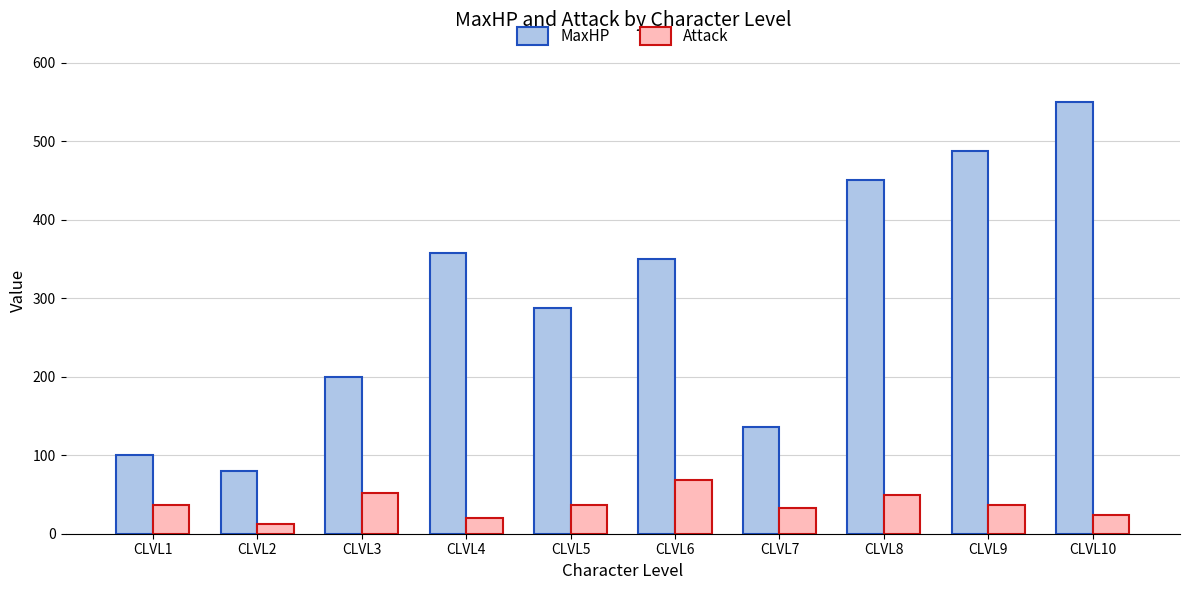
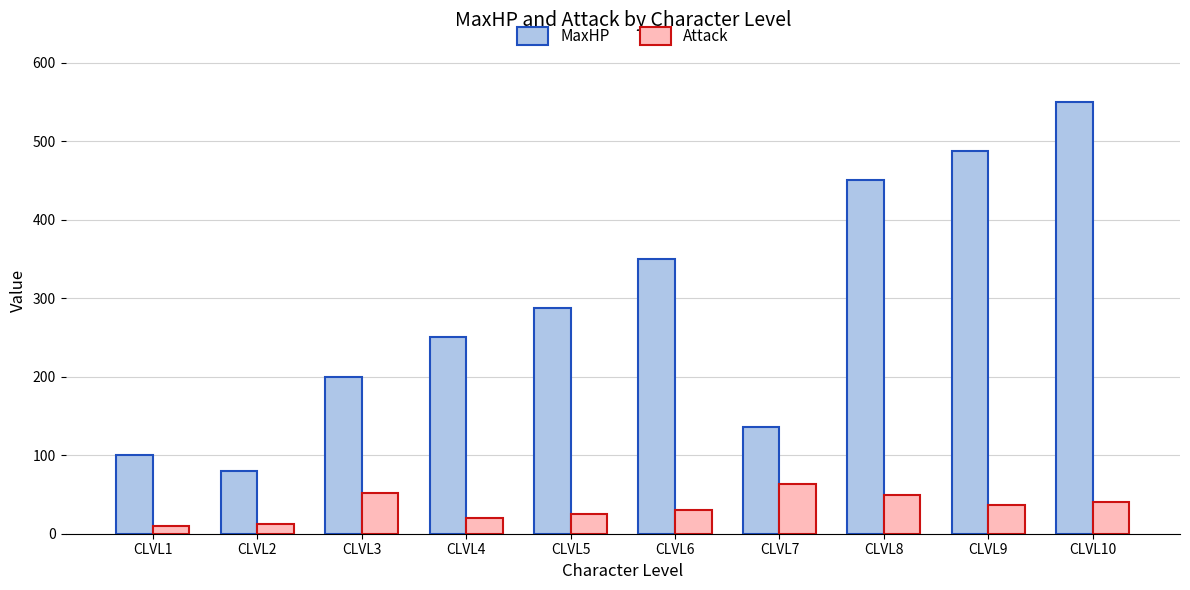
  {
    "MaxHP": {
      "CLVL1": 100,
      "CLVL2": 80,
      "CLVL3": 200,
-     "CLVL4": 360,
+     "CLVL4": 250,
      "CLVL5": 290,
      "CLVL6": 350,
      "CLVL7": 140,
      "CLVL8": 450,
      "CLVL9": 490,
      "CLVL10": 550
    },
    "Attack": {
-     "CLVL1": 40,
+     "CLVL1": 10,
      "CLVL2": 10,
      "CLVL3": 50,
      "CLVL4": 20,
-     "CLVL5": 40,
-     "CLVL6": 70,
-     "CLVL7": 30,
+     "CLVL5": 30,
+     "CLVL6": 30,
+     "CLVL7": 60,
      "CLVL8": 50,
      "CLVL9": 40,
-     "CLVL10": 20
+     "CLVL10": 40
    }
  }
